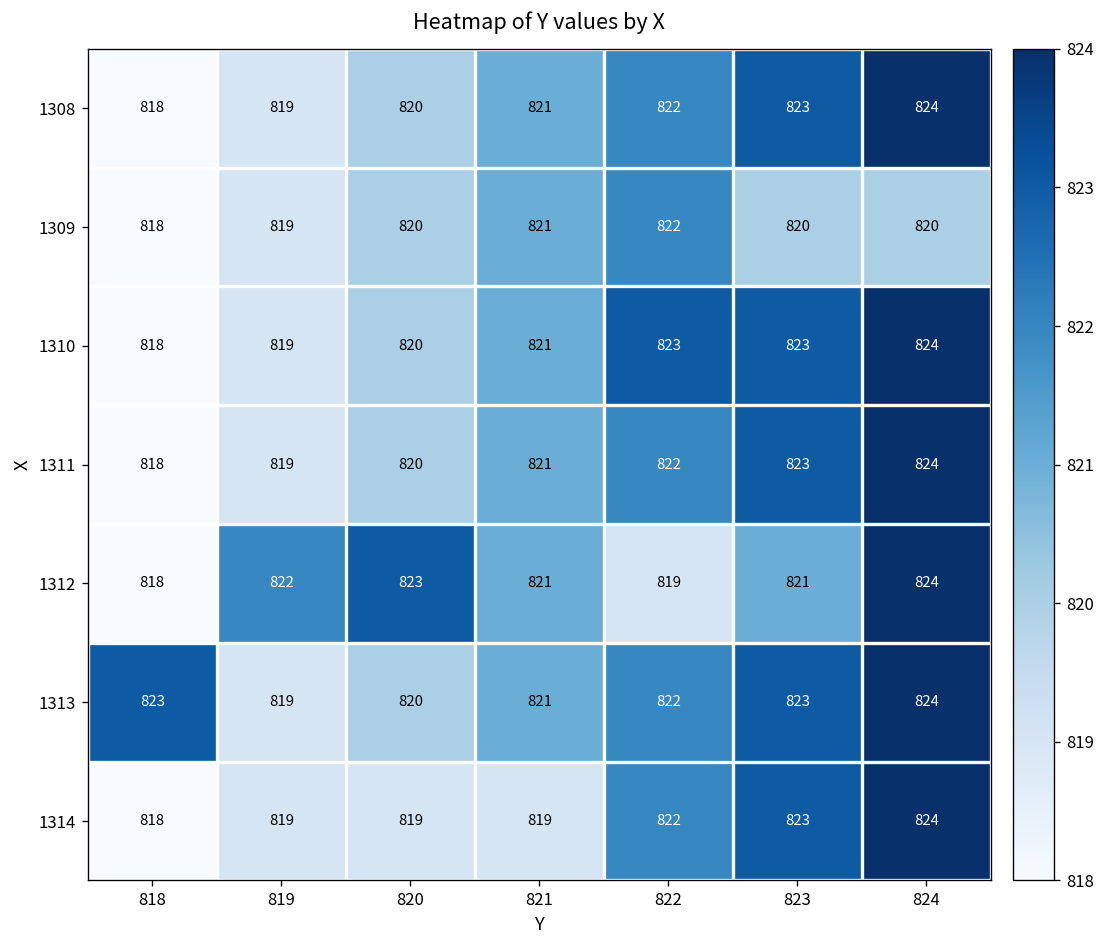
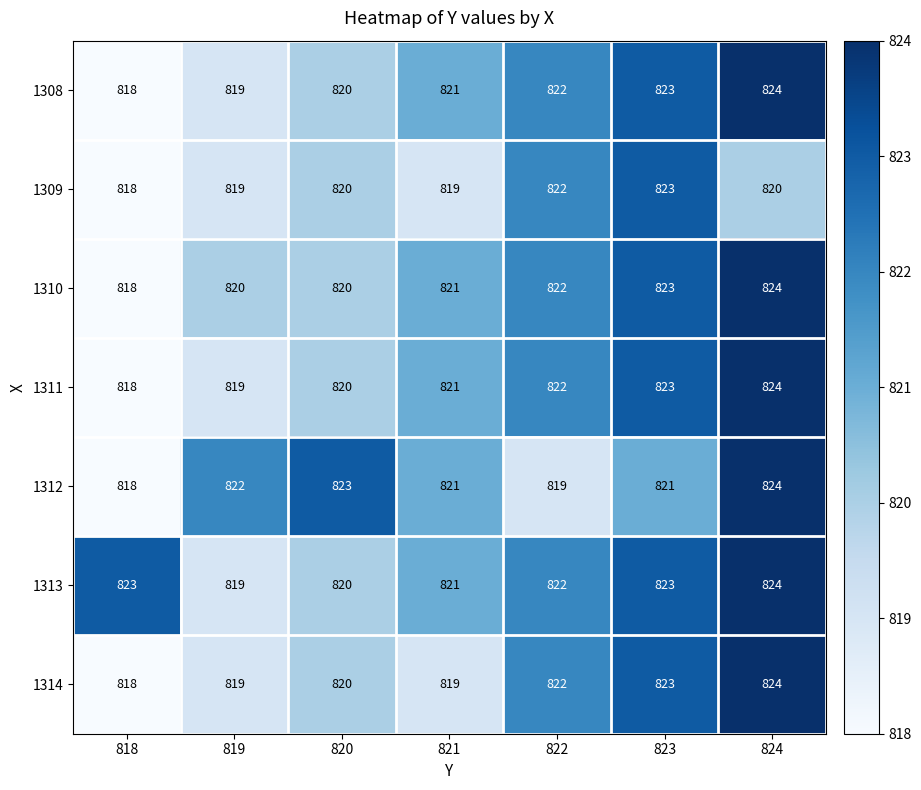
  {
    "1308": {
      "818": 818,
      "819": 819,
      "820": 820,
      "821": 821,
      "822": 822,
      "823": 823,
      "824": 824
    },
    "1309": {
      "818": 818,
      "819": 819,
      "820": 820,
-     "821": 821,
+     "821": 819,
      "822": 822,
-     "823": 820,
+     "823": 823,
      "824": 820
    },
    "1310": {
      "818": 818,
-     "819": 819,
+     "819": 820,
      "820": 820,
      "821": 821,
-     "822": 823,
+     "822": 822,
      "823": 823,
      "824": 824
    },
    "1311": {
      "818": 818,
      "819": 819,
      "820": 820,
      "821": 821,
      "822": 822,
      "823": 823,
      "824": 824
    },
    "1312": {
      "818": 818,
      "819": 822,
      "820": 823,
      "821": 821,
      "822": 819,
      "823": 821,
      "824": 824
    },
    "1313": {
      "818": 823,
      "819": 819,
      "820": 820,
      "821": 821,
      "822": 822,
      "823": 823,
      "824": 824
    },
    "1314": {
      "818": 818,
      "819": 819,
-     "820": 819,
+     "820": 820,
      "821": 819,
      "822": 822,
      "823": 823,
      "824": 824
    }
  }
